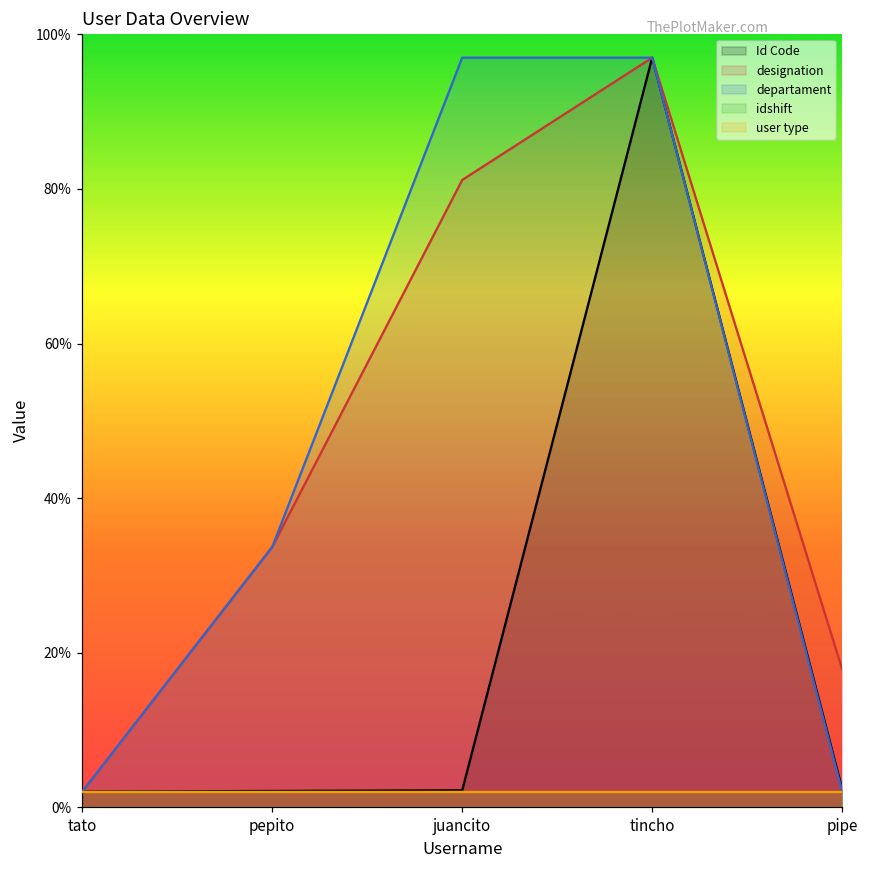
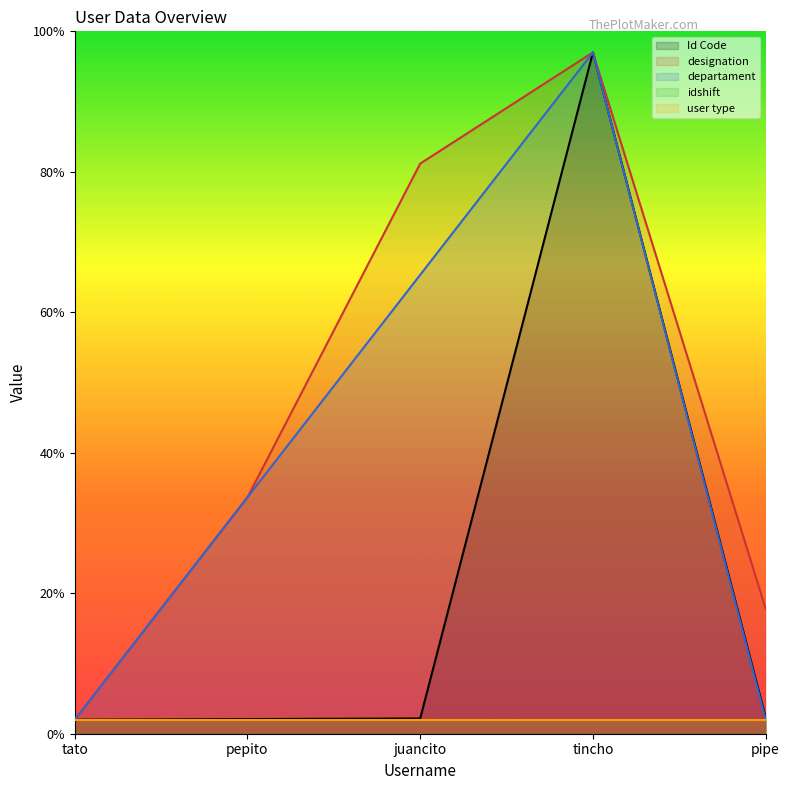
  {
    "departament": {
-     "juancito": "97%"
+     "juancito": "65%"
    }
  }
